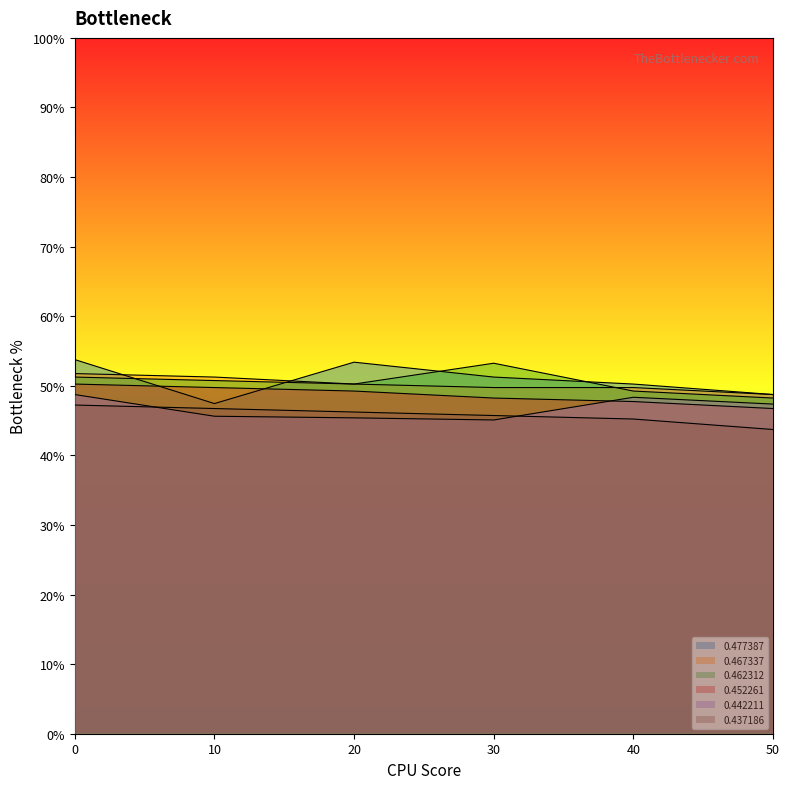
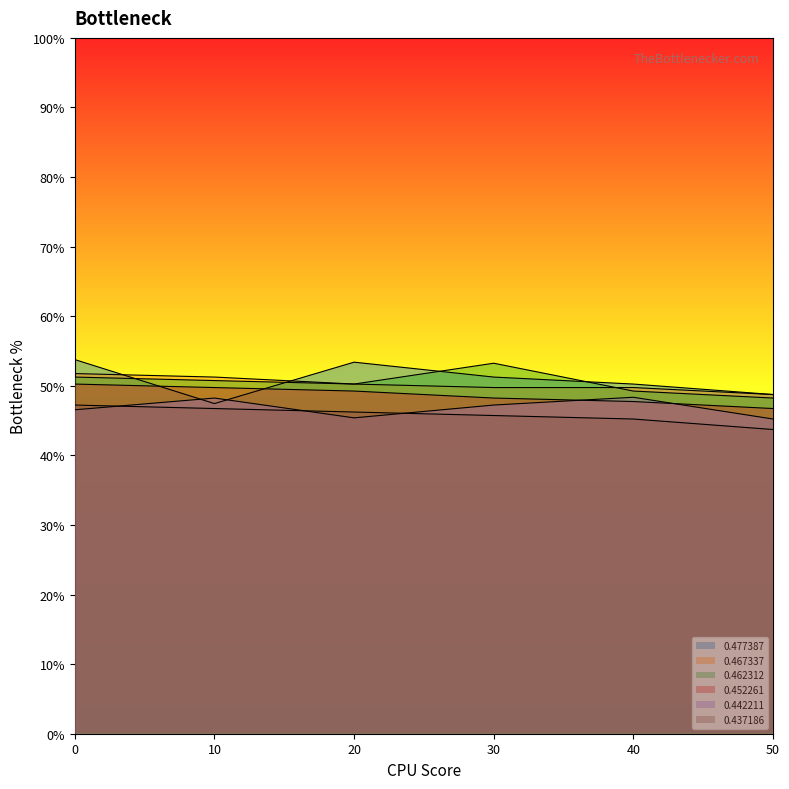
  {
    "0.477387": {
      "0": "54%",
      "10": "47%",
      "20": "53%",
      "30": "51%",
      "40": "50%"
    },
    "0.462312": {
      "0": "51%",
      "10": "51%",
      "30": "53%",
      "40": "49%",
      "50": "48%"
    },
    "0.442211": {
-     "0": "49%",
-     "10": "46%",
+     "0": "47%",
+     "10": "48%",
      "20": "45%",
-     "30": "45%",
+     "30": "47%",
      "40": "48%",
-     "50": "47%"
+     "50": "45%"
    }
  }
